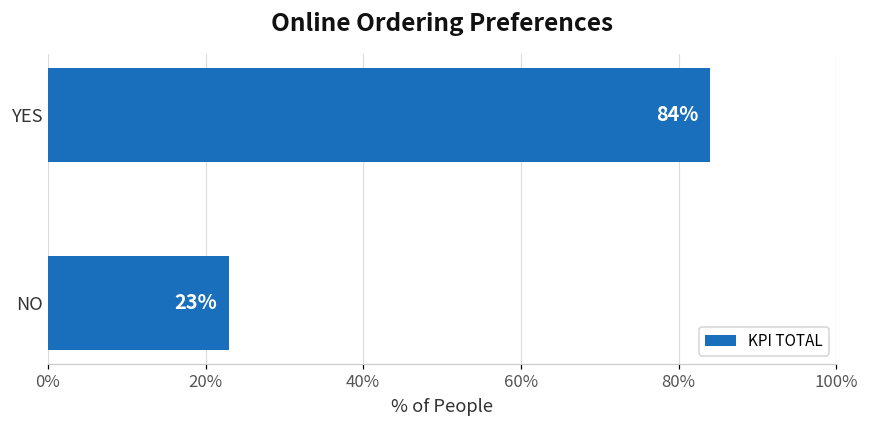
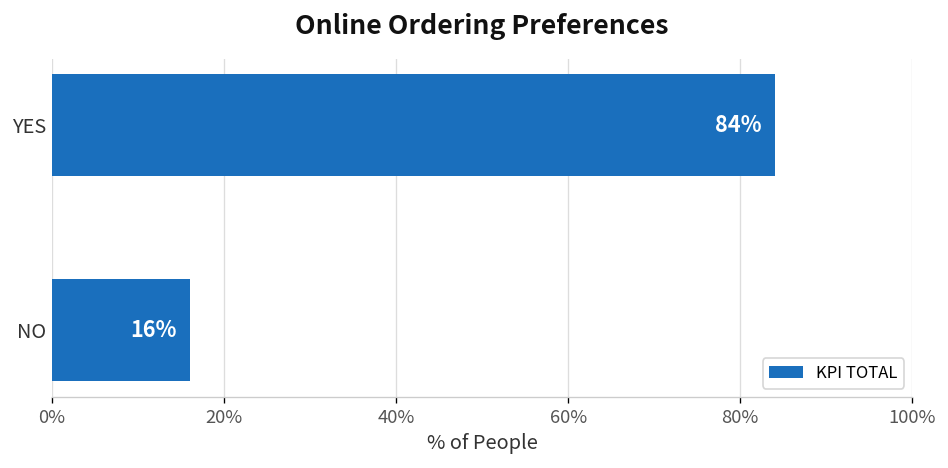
  {
    "YES": "84%",
-   "NO": "23%"
+   "NO": "16%"
  }
